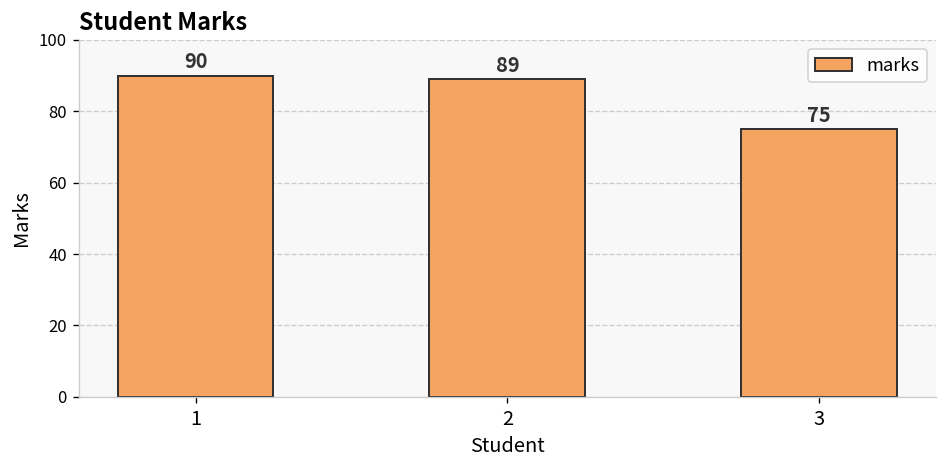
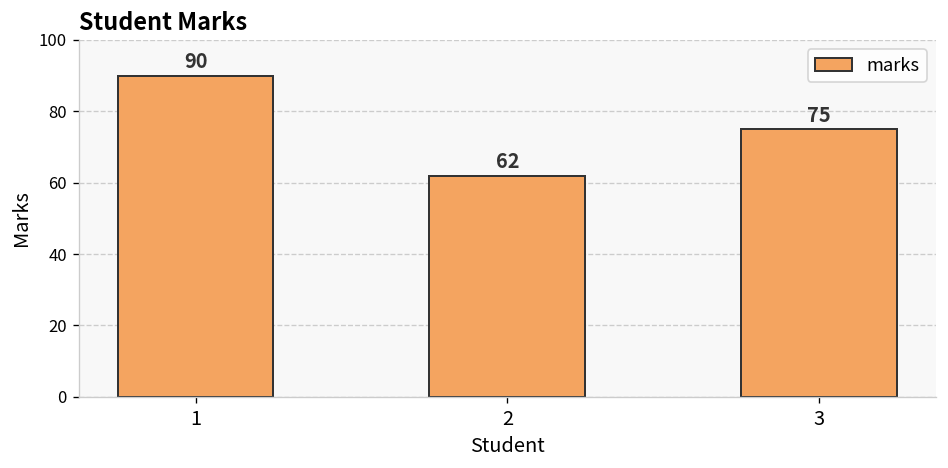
  {
    "1": 90,
-   "2": 89,
+   "2": 62,
    "3": 75
  }
